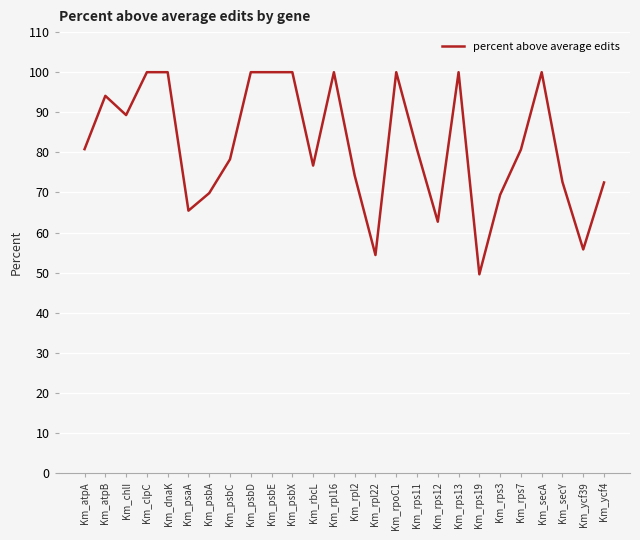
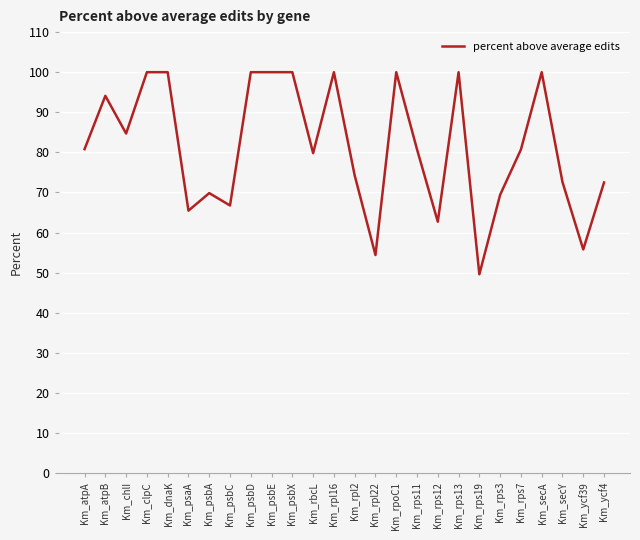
  {
    "Km_atpA": 81,
    "Km_atpB": 94,
-   "Km_chlI": 89,
+   "Km_chlI": 85,
    "Km_clpC": 100,
    "Km_dnaK": 100,
    "Km_psaA": 65,
    "Km_psbA": 70,
-   "Km_psbC": 78,
+   "Km_psbC": 67,
    "Km_psbD": 100,
    "Km_psbE": 100,
    "Km_psbX": 100,
-   "Km_rbcL": 77,
+   "Km_rbcL": 80,
    "Km_rpl16": 100,
    "Km_rpl2": 74,
    "Km_rpl22": 54,
    "Km_rpoC1": 100,
    "Km_rps11": 81,
    "Km_rps12": 63,
    "Km_rps13": 100,
    "Km_rps19": 50,
    "Km_rps3": 69,
    "Km_rps7": 81,
    "Km_secA": 100,
    "Km_secY": 73,
    "Km_ycf39": 56,
    "Km_ycf4": 72
  }
